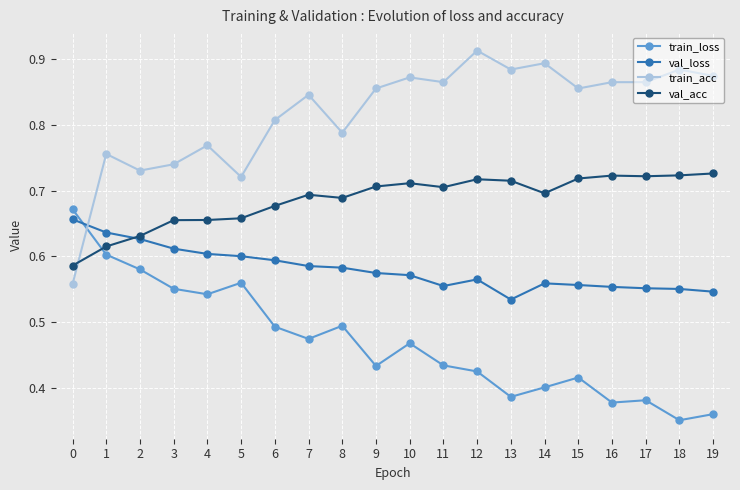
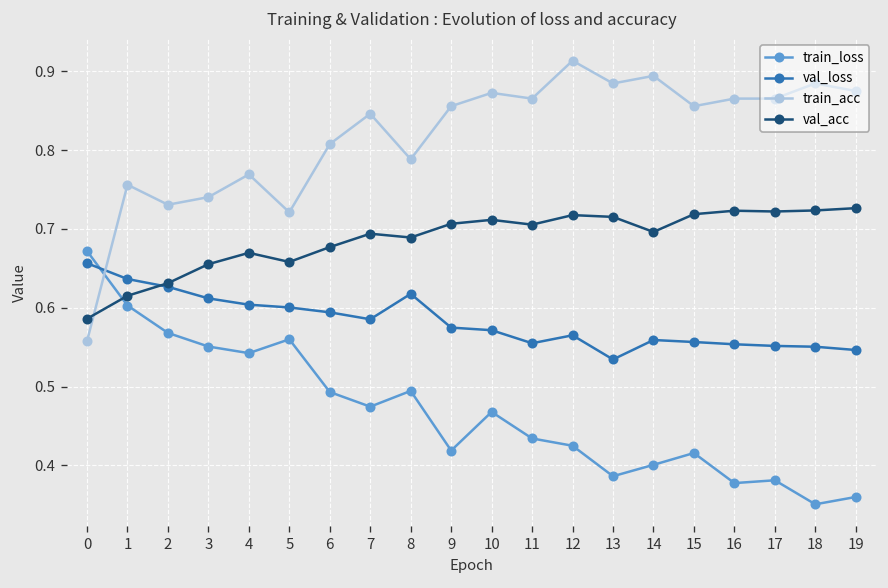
  {
    "train_loss": {
      "0": 0.67,
      "1": 0.60,
-     "2": 0.58,
+     "2": 0.57,
      "3": 0.55,
      "4": 0.54,
      "5": 0.56,
      "6": 0.49,
      "7": 0.47,
      "8": 0.49,
-     "9": 0.43,
+     "9": 0.42,
      "10": 0.47,
      "11": 0.43,
      "12": 0.42,
      "13": 0.39,
      "14": 0.40,
      "15": 0.42,
      "16": 0.38,
      "17": 0.38,
      "18": 0.35,
      "19": 0.36
    },
    "val_loss": {
      "0": 0.66,
      "1": 0.64,
      "2": 0.63,
      "3": 0.61,
      "4": 0.60,
      "5": 0.60,
      "6": 0.59,
      "7": 0.59,
-     "8": 0.58,
+     "8": 0.62,
      "9": 0.57,
      "10": 0.57,
      "11": 0.56,
      "12": 0.57,
      "13": 0.53,
      "14": 0.56,
      "15": 0.56,
      "16": 0.55,
      "17": 0.55,
      "18": 0.55,
      "19": 0.55
    },
    "train_acc": {
      "0": 0.56,
      "1": 0.76,
      "2": 0.73,
      "3": 0.74,
      "4": 0.77,
      "5": 0.72,
      "6": 0.81,
      "7": 0.85,
      "8": 0.79,
      "9": 0.86,
      "10": 0.87,
      "11": 0.87,
      "12": 0.91,
      "13": 0.88,
      "14": 0.89,
      "15": 0.86,
      "16": 0.87
    },
    "val_acc": {
      "0": 0.59,
      "1": 0.62,
      "2": 0.63,
      "3": 0.66,
-     "4": 0.66,
+     "4": 0.67,
      "5": 0.66,
      "6": 0.68,
      "7": 0.69,
      "8": 0.69,
      "9": 0.71,
      "10": 0.71,
      "11": 0.71,
      "12": 0.72,
      "13": 0.72,
      "14": 0.70,
      "15": 0.72,
      "16": 0.72,
      "17": 0.72,
      "18": 0.72,
      "19": 0.73
    }
  }
